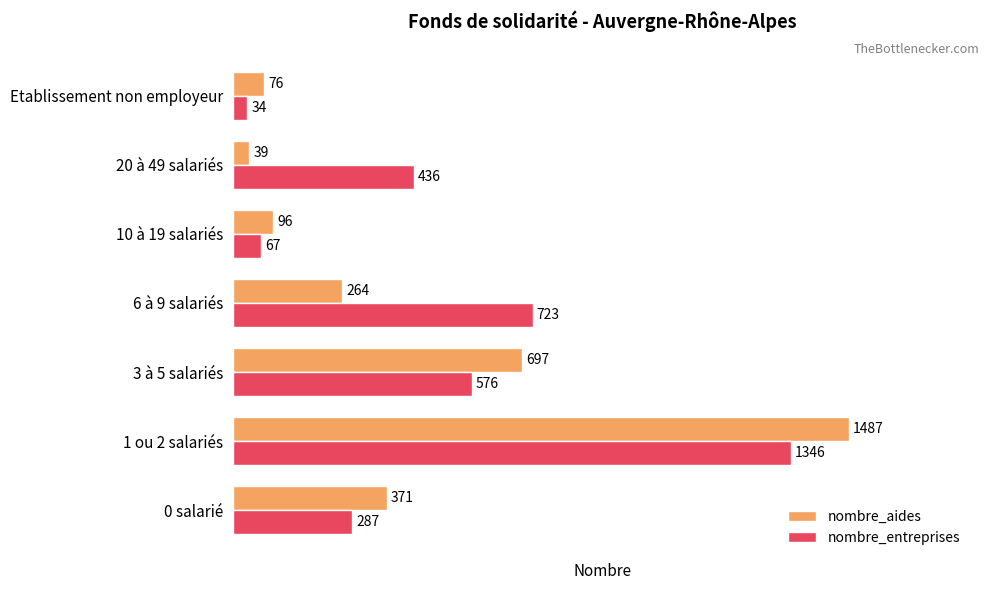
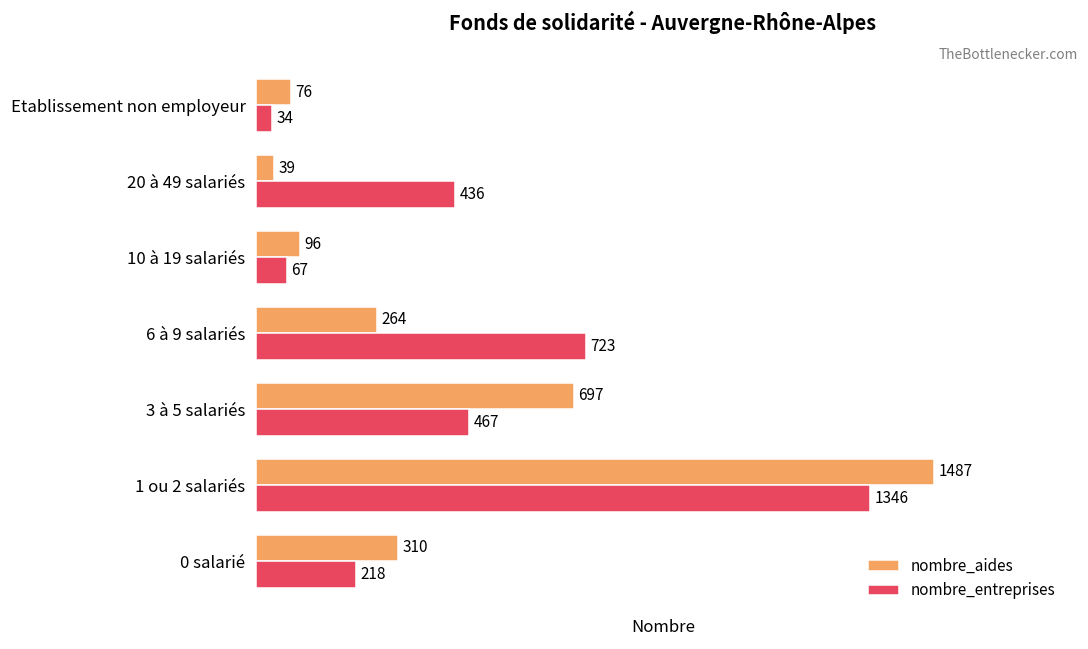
  {
    "nombre_aides": {
      "Etablissement non employeur": 76,
      "20 à 49 salariés": 39,
      "10 à 19 salariés": 96,
      "6 à 9 salariés": 264,
      "3 à 5 salariés": 697,
      "1 ou 2 salariés": 1487,
-     "0 salarié": 371
+     "0 salarié": 310
    },
    "nombre_entreprises": {
      "Etablissement non employeur": 34,
      "20 à 49 salariés": 436,
      "10 à 19 salariés": 67,
      "6 à 9 salariés": 723,
-     "3 à 5 salariés": 576,
+     "3 à 5 salariés": 467,
      "1 ou 2 salariés": 1346,
-     "0 salarié": 287
+     "0 salarié": 218
    }
  }
